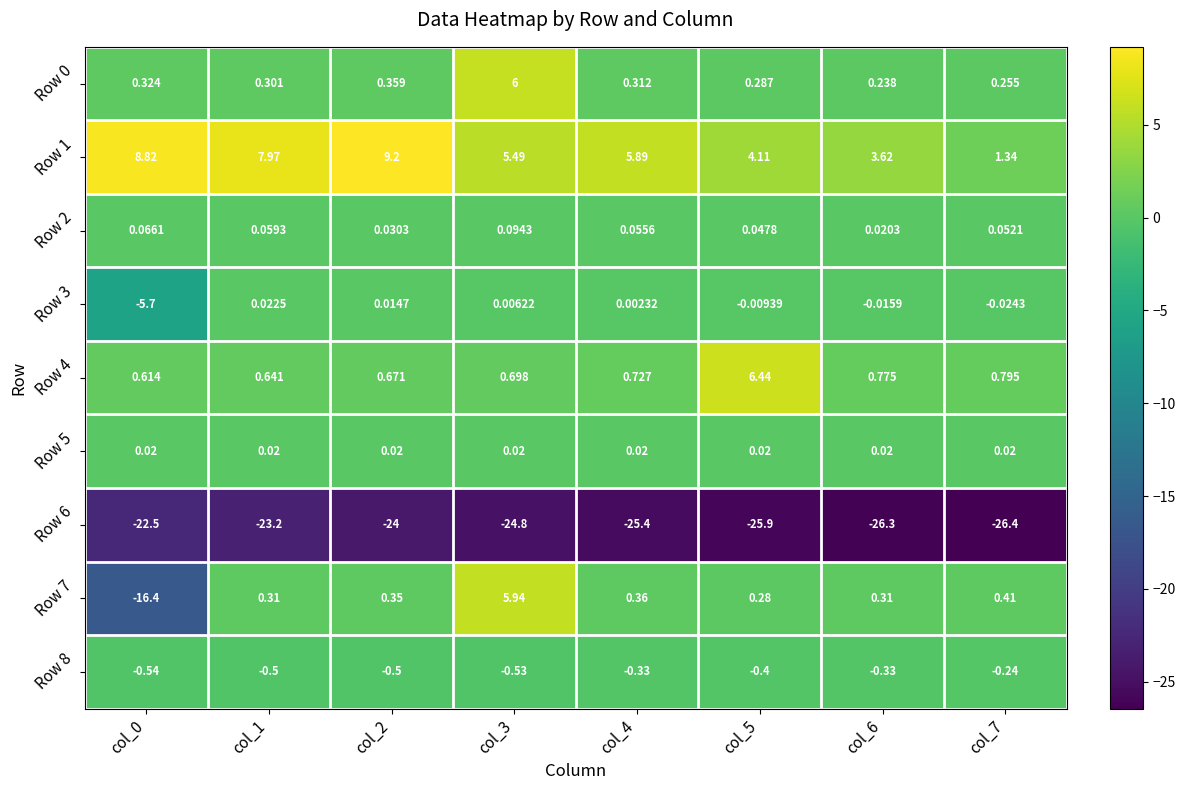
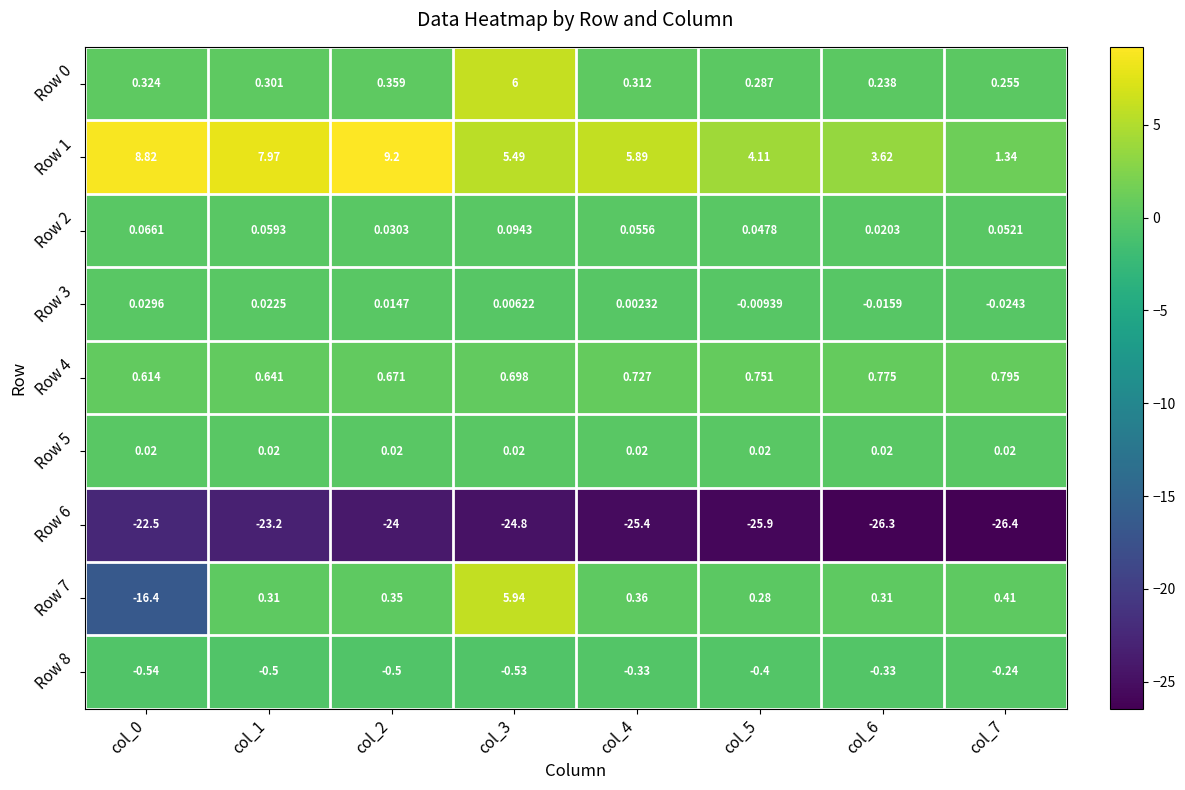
  {
    "Row 0": {
      "col_0": 0.324,
      "col_1": 0.301,
      "col_2": 0.359,
      "col_3": 6,
      "col_4": 0.312,
      "col_5": 0.287,
      "col_6": 0.238,
      "col_7": 0.255
    },
    "Row 1": {
      "col_0": 8.82,
      "col_1": 7.97,
      "col_2": 9.2,
      "col_3": 5.49,
      "col_4": 5.89,
      "col_5": 4.11,
      "col_6": 3.62,
      "col_7": 1.34
    },
    "Row 2": {
      "col_0": 0.0661,
      "col_1": 0.0593,
      "col_2": 0.0303,
      "col_3": 0.0943,
      "col_4": 0.0556,
      "col_5": 0.0478,
      "col_6": 0.0203,
      "col_7": 0.0521
    },
    "Row 3": {
-     "col_0": -5.7,
+     "col_0": 0.0296,
      "col_1": 0.0225,
      "col_2": 0.0147,
      "col_3": 0.00622,
      "col_4": 0.00232,
      "col_5": -0.00939,
      "col_6": -0.0159,
      "col_7": -0.0243
    },
    "Row 4": {
      "col_0": 0.614,
      "col_1": 0.641,
      "col_2": 0.671,
      "col_3": 0.698,
      "col_4": 0.727,
-     "col_5": 6.44,
+     "col_5": 0.751,
      "col_6": 0.775,
      "col_7": 0.795
    },
    "Row 5": {
      "col_0": 0.02,
      "col_1": 0.02,
      "col_2": 0.02,
      "col_3": 0.02,
      "col_4": 0.02,
      "col_5": 0.02,
      "col_6": 0.02,
      "col_7": 0.02
    },
    "Row 6": {
      "col_0": -22.5,
      "col_1": -23.2,
      "col_2": -24,
      "col_3": -24.8,
      "col_4": -25.4,
      "col_5": -25.9,
      "col_6": -26.3,
      "col_7": -26.4
    },
    "Row 7": {
      "col_0": -16.4,
      "col_1": 0.31,
      "col_2": 0.35,
      "col_3": 5.94,
      "col_4": 0.36,
      "col_5": 0.28,
      "col_6": 0.31,
      "col_7": 0.41
    },
    "Row 8": {
      "col_0": -0.54,
      "col_1": -0.5,
      "col_2": -0.5,
      "col_3": -0.53,
      "col_4": -0.33,
      "col_5": -0.4,
      "col_6": -0.33,
      "col_7": -0.24
    }
  }
